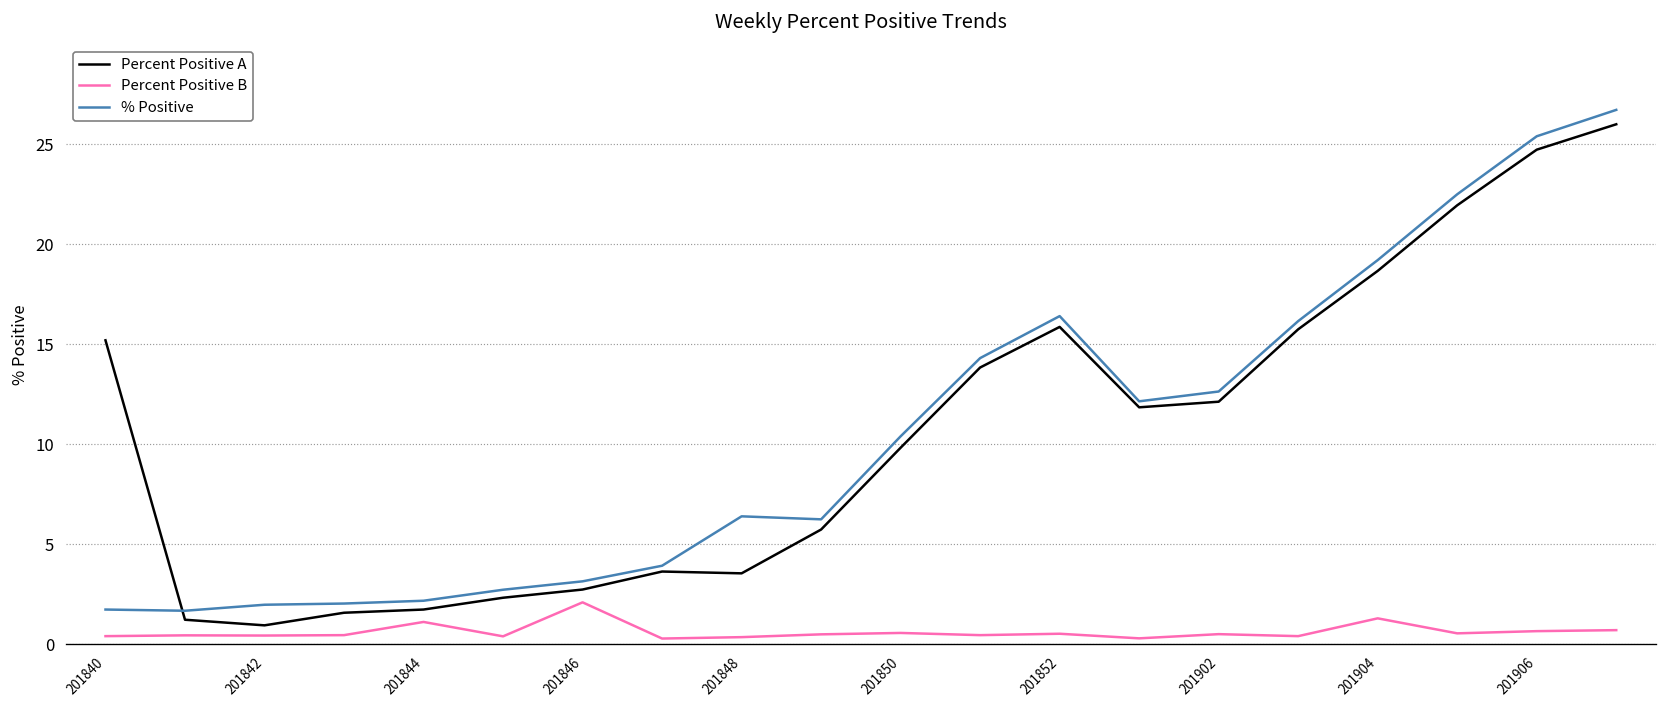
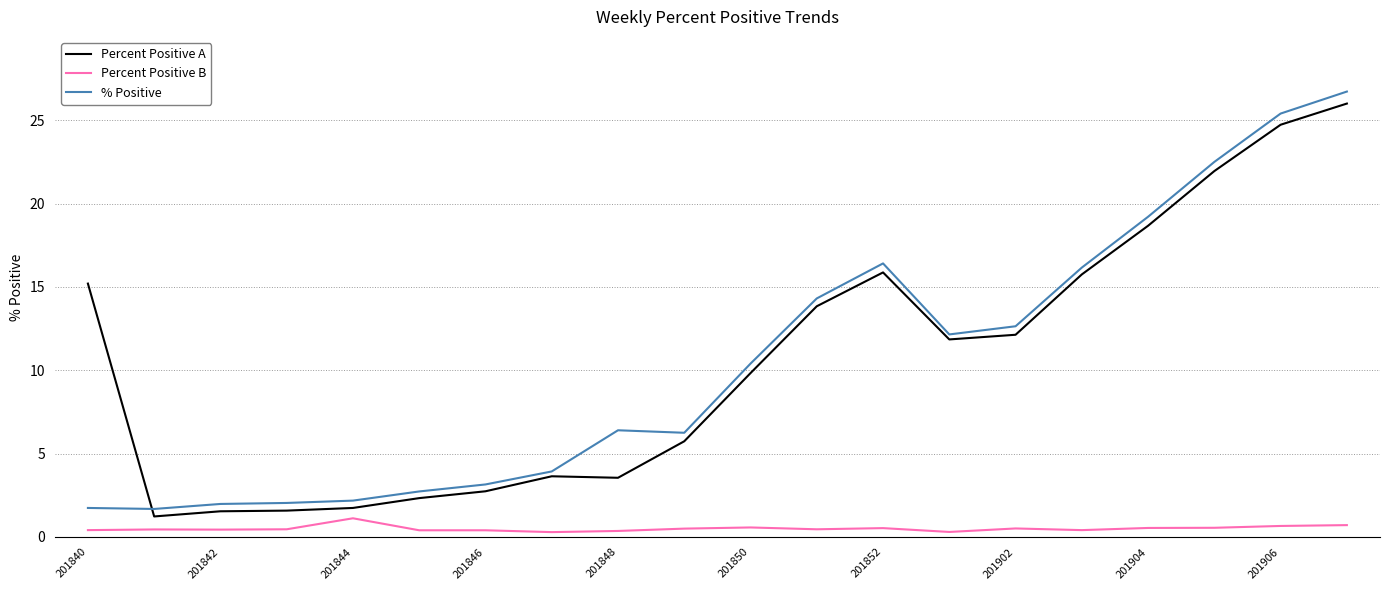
  {
    "Percent Positive A": {
      "201840": 15.2,
-     "201842": 1.0,
+     "201842": 1.5,
      "201844": 1.7,
      "201846": 2.7,
      "201848": 3.6,
      "201850": 9.8,
      "201852": 15.9,
      "201902": 12.1,
      "201904": 18.7,
      "201906": 24.7
    },
    "Percent Positive B": {
      "201840": 0.4,
      "201842": 0.4,
      "201844": 1.1,
-     "201846": 2.1,
+     "201846": 0.4,
      "201848": 0.4,
      "201850": 0.6,
      "201852": 0.5,
      "201902": 0.5,
-     "201904": 1.3,
+     "201904": 0.5,
      "201906": 0.7
    },
    "% Positive": {
      "201840": 1.7,
      "201842": 2.0,
      "201844": 2.2,
      "201846": 3.2,
      "201848": 6.4,
      "201850": 10.4,
      "201852": 16.4,
      "201902": 12.6,
      "201904": 19.2,
      "201906": 25.4
    }
  }
